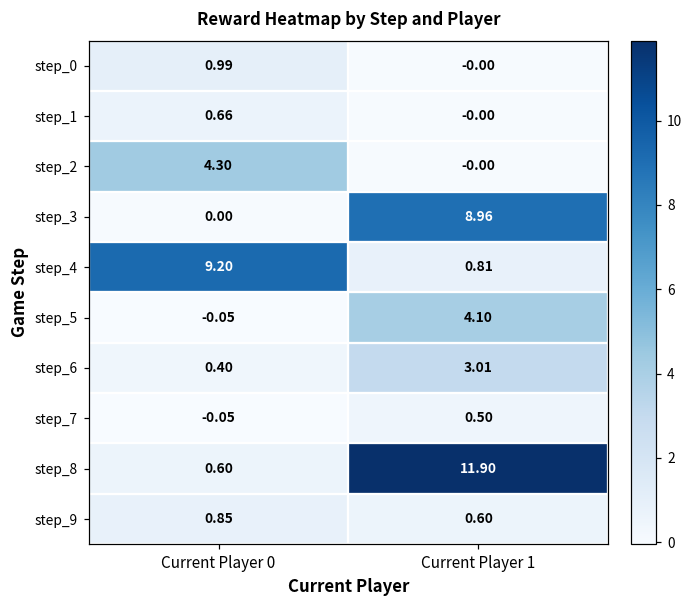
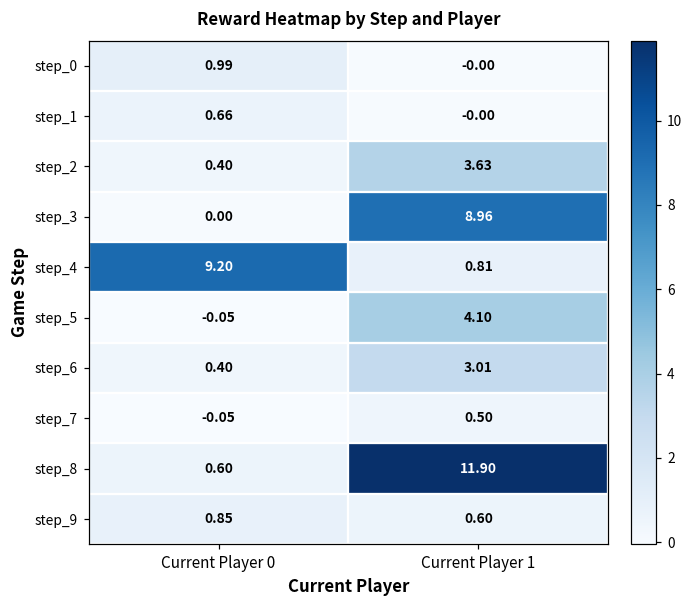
  {
    "step_0": {
      "Current Player 0": 0.99,
      "Current Player 1": -0.00
    },
    "step_1": {
      "Current Player 0": 0.66,
      "Current Player 1": -0.00
    },
    "step_2": {
-     "Current Player 0": 4.30,
-     "Current Player 1": -0.00
+     "Current Player 0": 0.40,
+     "Current Player 1": 3.63
    },
    "step_3": {
      "Current Player 0": 0.00,
      "Current Player 1": 8.96
    },
    "step_4": {
      "Current Player 0": 9.20,
      "Current Player 1": 0.81
    },
    "step_5": {
      "Current Player 0": -0.05,
      "Current Player 1": 4.10
    },
    "step_6": {
      "Current Player 0": 0.40,
      "Current Player 1": 3.01
    },
    "step_7": {
      "Current Player 0": -0.05,
      "Current Player 1": 0.50
    },
    "step_8": {
      "Current Player 0": 0.60,
      "Current Player 1": 11.90
    },
    "step_9": {
      "Current Player 0": 0.85,
      "Current Player 1": 0.60
    }
  }
